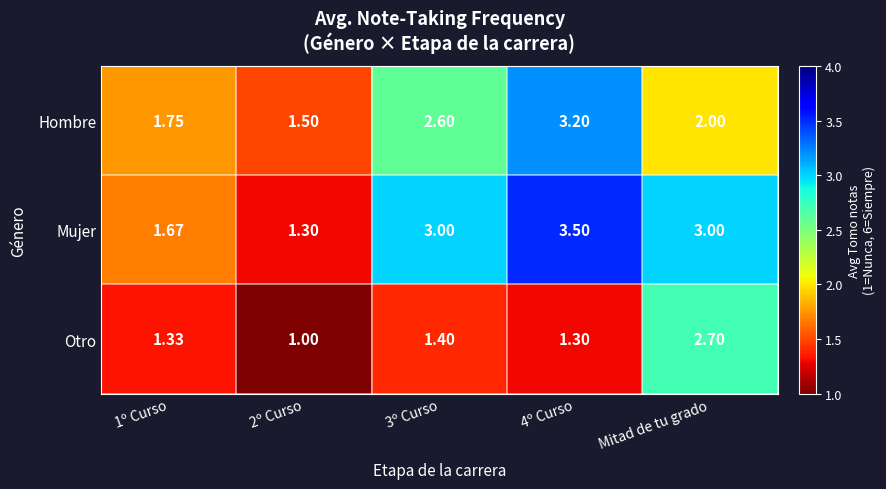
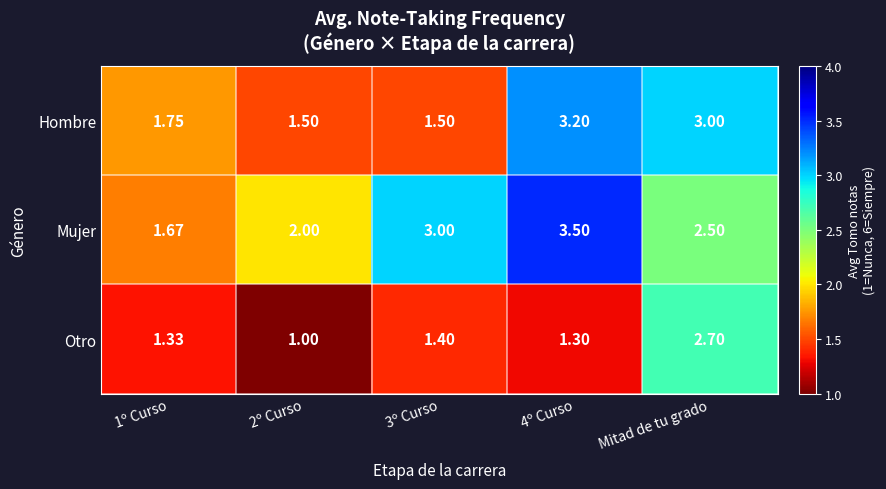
  {
    "Hombre": {
-     "3º Curso": 2.60,
-     "Mitad de tu grado": 2.00
+     "3º Curso": 1.50,
+     "Mitad de tu grado": 3.00
    },
    "Mujer": {
-     "2º Curso": 1.30,
-     "Mitad de tu grado": 3.00
+     "2º Curso": 2.00,
+     "Mitad de tu grado": 2.50
    }
  }
